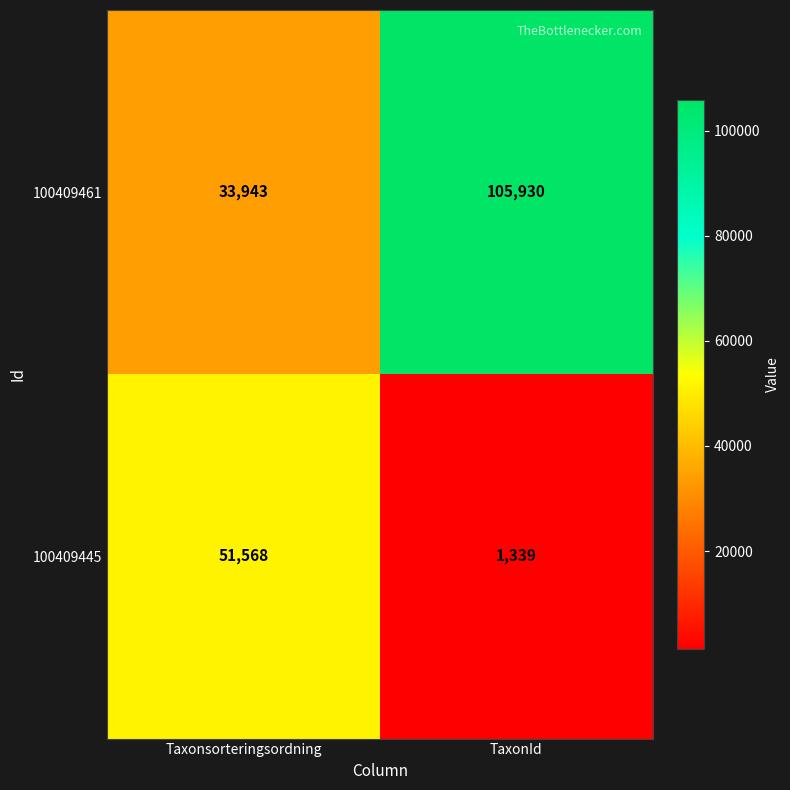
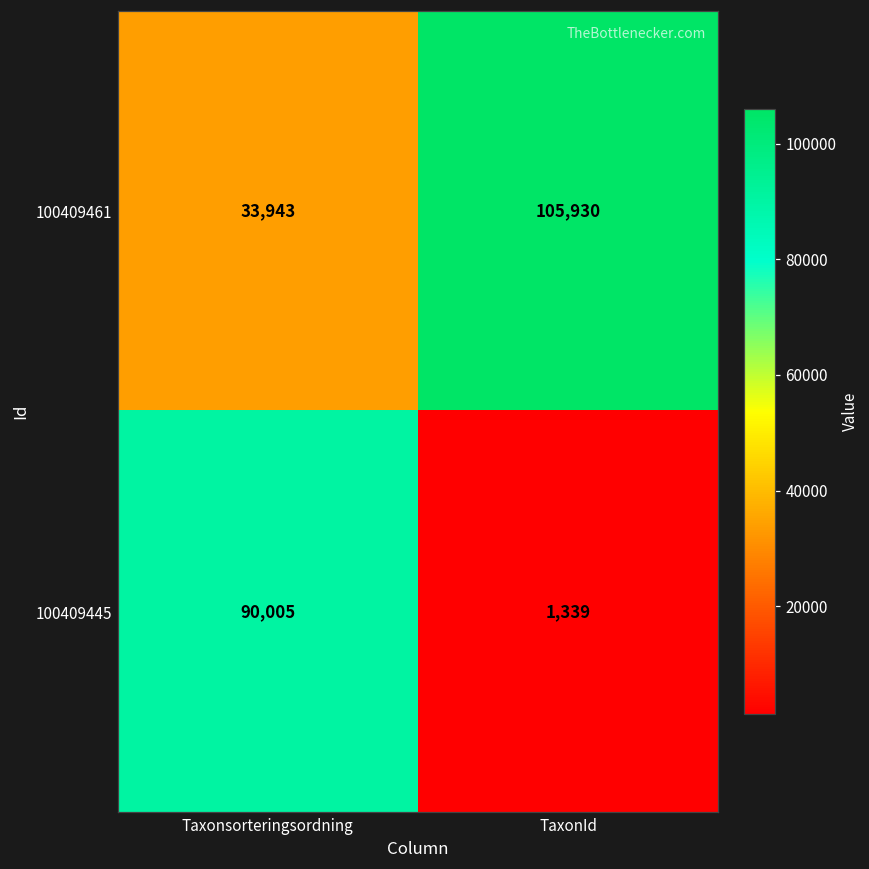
  {
    "100409461": {
      "Taxonsorteringsordning": "33,943"
    },
    "100409445": {
-     "Taxonsorteringsordning": "51,568",
+     "Taxonsorteringsordning": "90,005",
      "TaxonId": "1,339"
    }
  }
